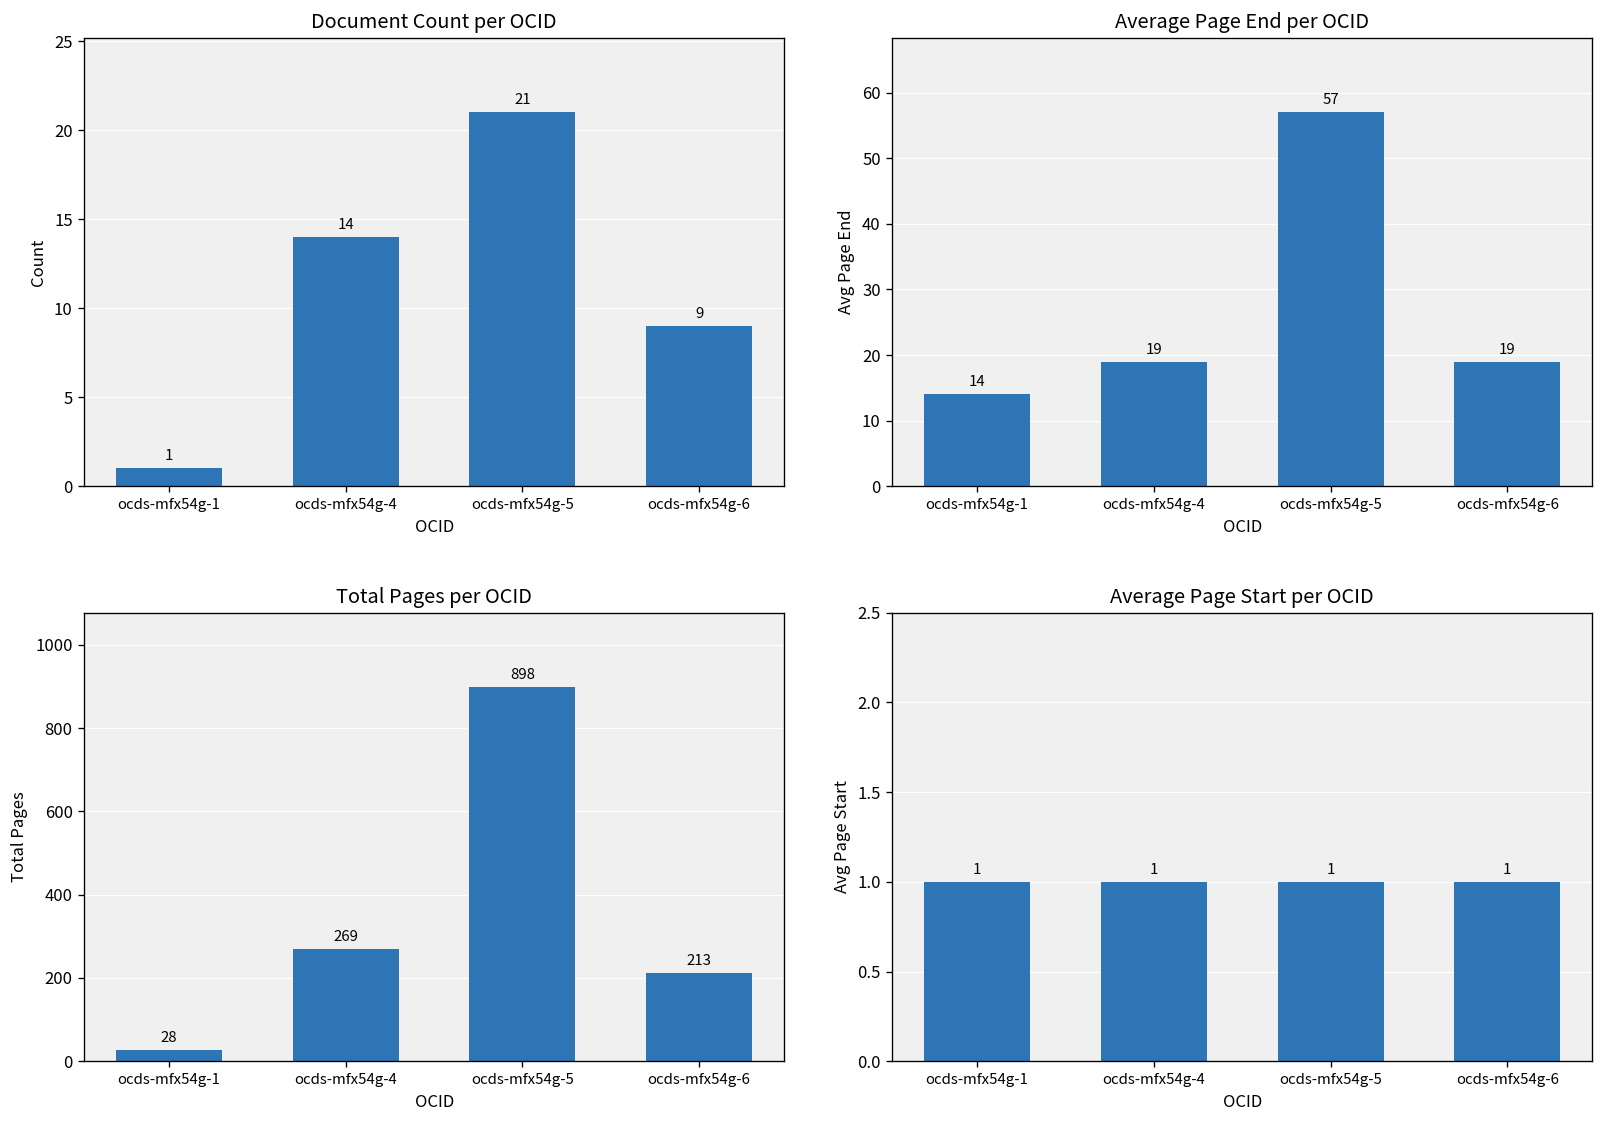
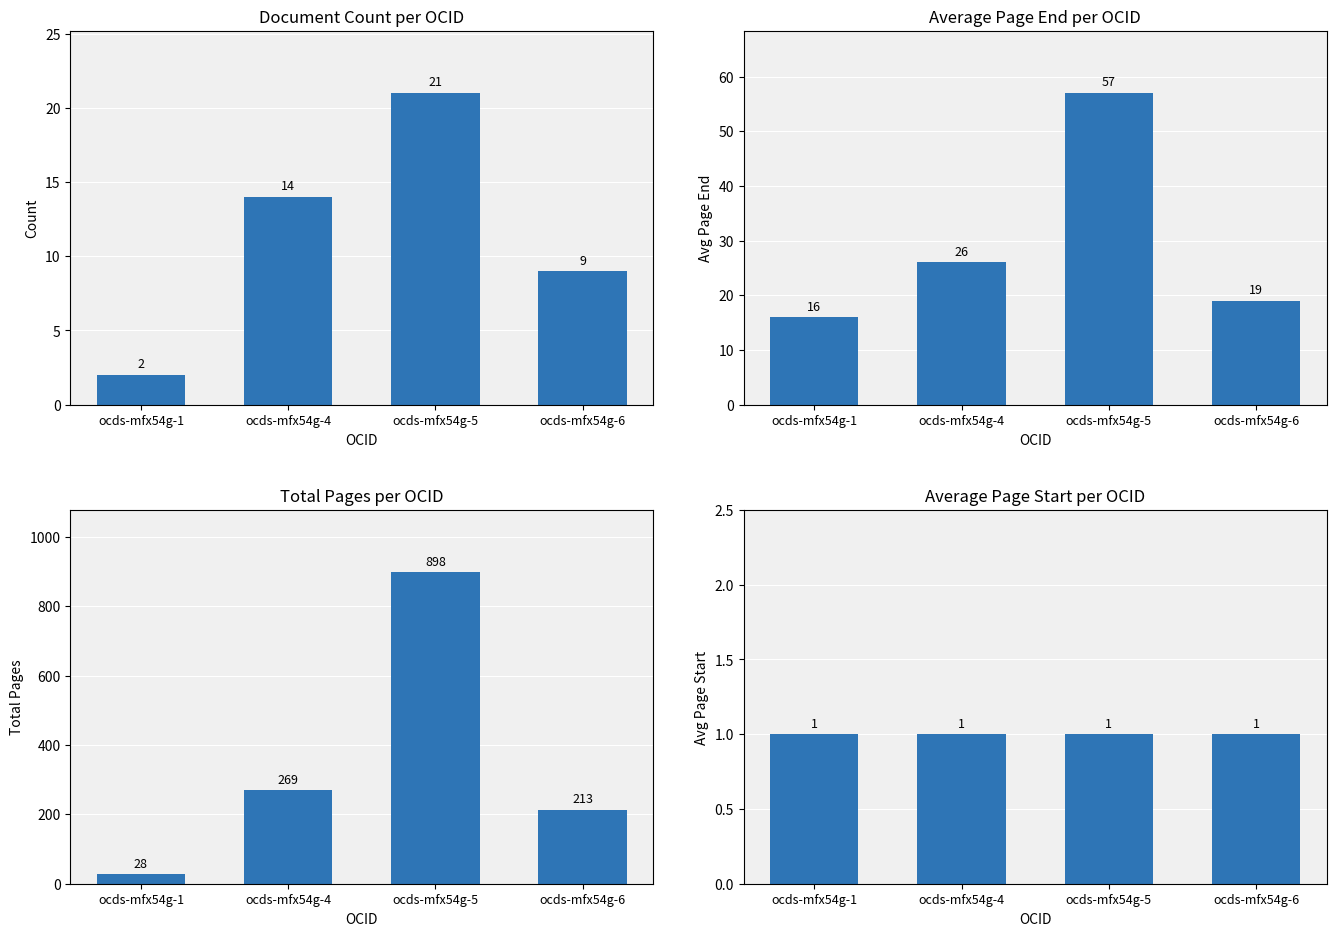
  {
    "Document Count per OCID": {
-     "ocds-mfx54g-1": 1,
+     "ocds-mfx54g-1": 2,
      "ocds-mfx54g-4": 14,
      "ocds-mfx54g-5": 21,
      "ocds-mfx54g-6": 9
    },
    "Average Page End per OCID": {
-     "ocds-mfx54g-1": 14,
-     "ocds-mfx54g-4": 19,
+     "ocds-mfx54g-1": 16,
+     "ocds-mfx54g-4": 26,
      "ocds-mfx54g-5": 57,
      "ocds-mfx54g-6": 19
    },
    "Total Pages per OCID": {
      "ocds-mfx54g-1": 28,
      "ocds-mfx54g-4": 269,
      "ocds-mfx54g-5": 898,
      "ocds-mfx54g-6": 213
    },
    "Average Page Start per OCID": {
      "ocds-mfx54g-1": 1,
      "ocds-mfx54g-4": 1,
      "ocds-mfx54g-5": 1,
      "ocds-mfx54g-6": 1
    }
  }
